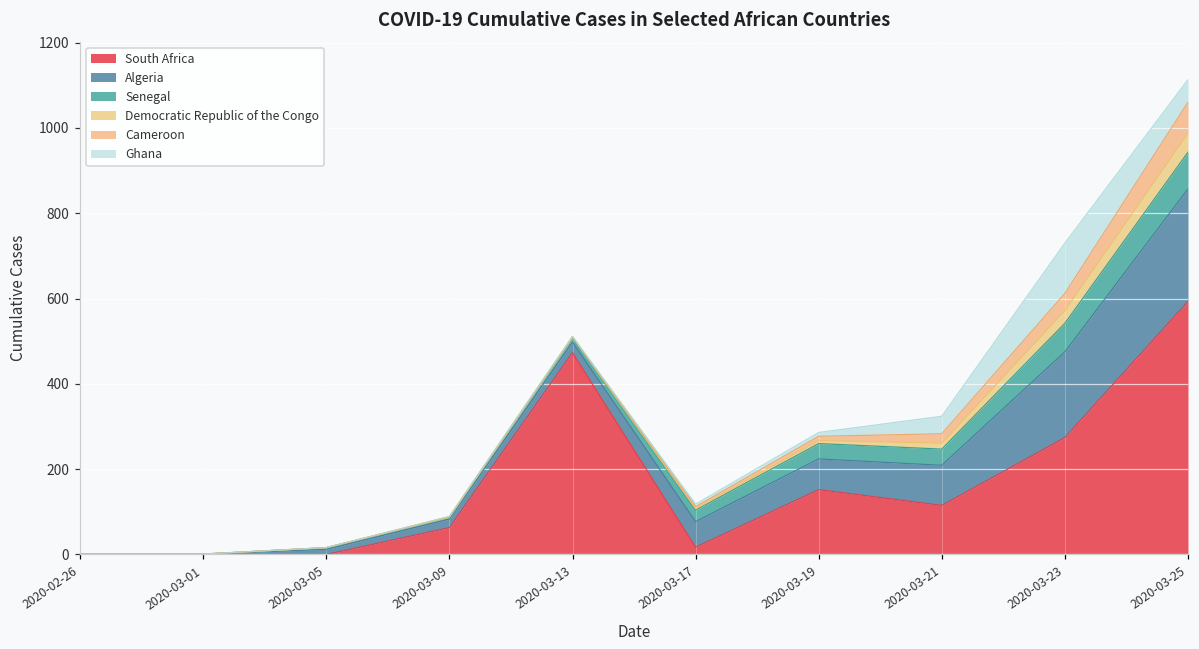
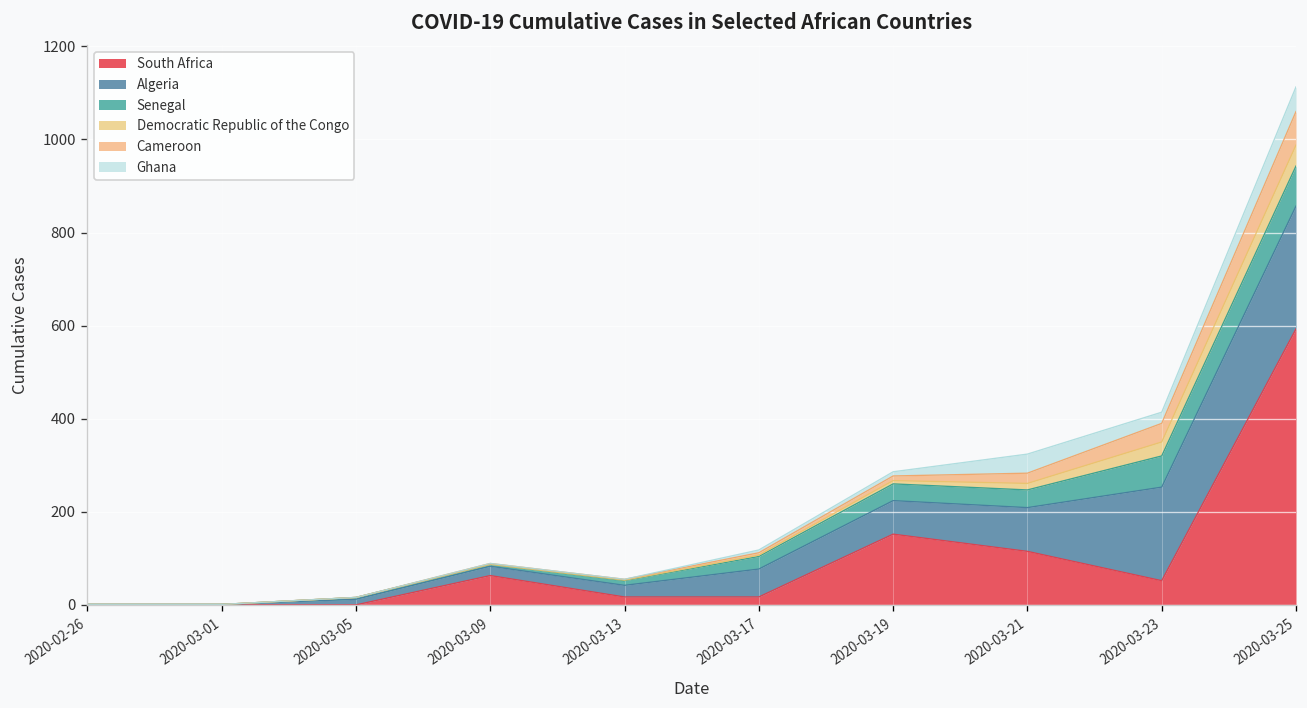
  {
    "South Africa": {
      "2020-03-05": 0,
      "2020-03-09": 60,
-     "2020-03-13": 470,
+     "2020-03-13": 20,
      "2020-03-17": 20,
      "2020-03-19": 150,
      "2020-03-21": 120,
-     "2020-03-23": 270,
+     "2020-03-23": 50,
      "2020-03-25": 590
    },
    "Ghana": {
      "2020-03-19": 10,
      "2020-03-21": 40,
-     "2020-03-23": 120,
+     "2020-03-23": 20,
      "2020-03-25": 50
    }
  }
